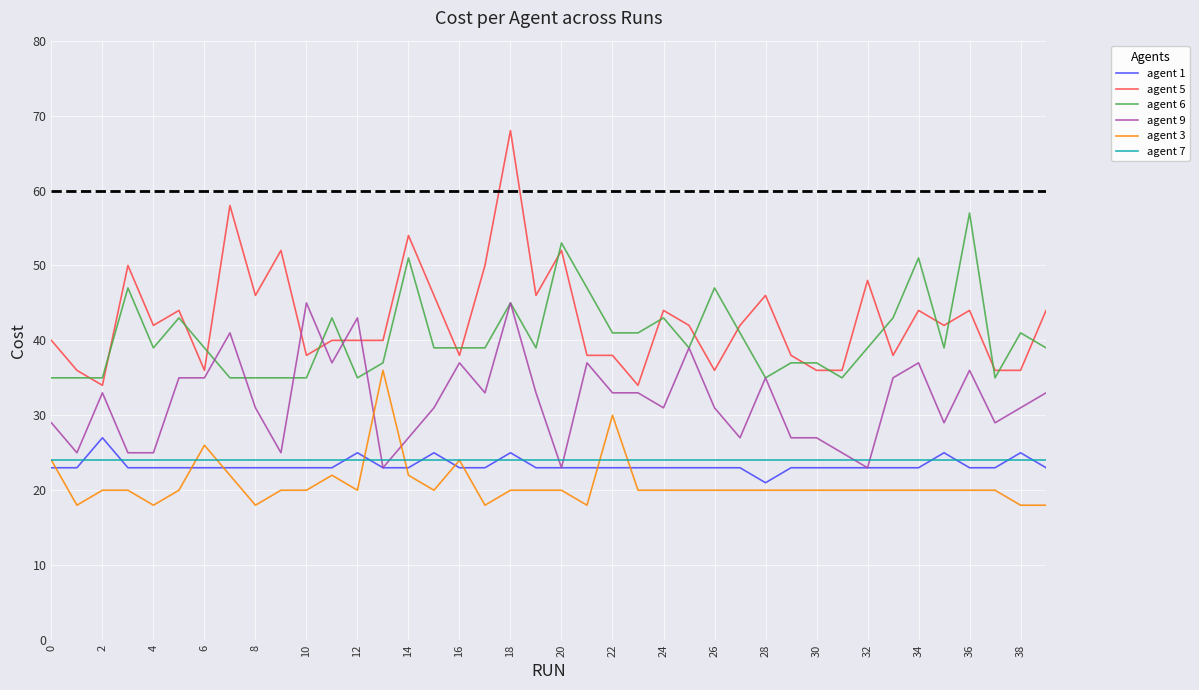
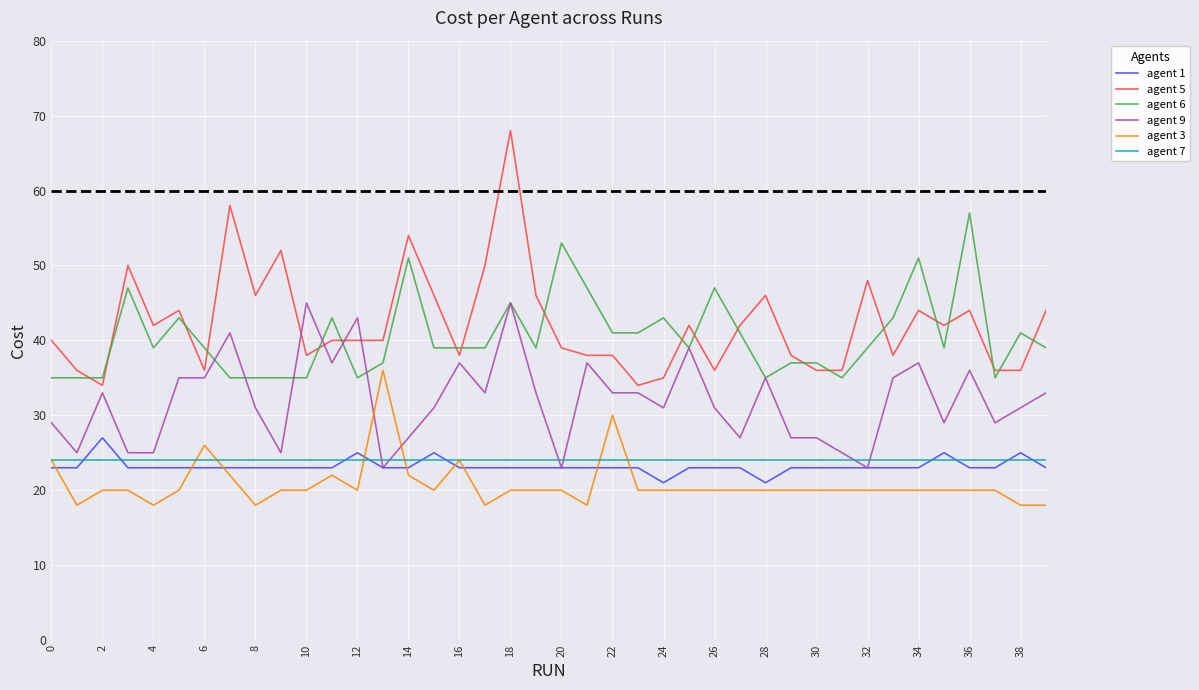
  {
    "agent 1": {
      "0": 23,
      "2": 27,
      "4": 23,
      "6": 23,
      "8": 23,
      "10": 23,
      "12": 25,
      "14": 23,
      "16": 23,
-     "18": 25,
+     "18": 23,
      "22": 23,
-     "24": 23,
+     "24": 21,
      "26": 23,
      "28": 21,
      "30": 23,
      "34": 23,
      "36": 23,
      "38": 25
    },
    "agent 5": {
      "0": 40,
      "2": 34,
      "4": 42,
      "6": 36,
      "8": 46,
      "10": 38,
      "12": 40,
      "14": 54,
      "16": 38,
      "18": 68,
-     "20": 52,
+     "20": 39,
      "22": 38,
-     "24": 44,
+     "24": 35,
      "26": 36,
      "28": 46,
      "30": 36,
      "32": 48,
      "34": 44,
      "36": 44,
      "38": 36
    },
    "agent 6": {
      "0": 35,
      "2": 35,
      "4": 39,
      "6": 39,
      "8": 35,
      "10": 35,
      "12": 35,
      "14": 51,
      "16": 39,
      "20": 53,
      "22": 41,
      "24": 43,
      "26": 47,
      "30": 37,
      "32": 39,
      "34": 51,
      "36": 57,
      "38": 41
    },
    "agent 9": {
      "0": 29,
      "2": 33,
      "4": 25,
      "6": 35,
      "8": 31,
      "10": 45,
      "12": 43,
      "14": 27,
      "16": 37,
      "22": 33,
      "24": 31,
      "26": 31,
      "30": 27,
      "34": 37,
      "36": 36,
      "38": 31
    },
    "agent 3": {
      "2": 20,
      "4": 18,
      "6": 26,
      "8": 18,
      "10": 20,
      "12": 20,
      "14": 22,
      "18": 20,
      "20": 20,
      "22": 30,
      "24": 20,
      "26": 20,
      "28": 20,
      "30": 20,
      "32": 20,
      "34": 20,
      "36": 20,
      "38": 18
    },
    "agent 7": {
      "2": 24,
      "4": 24,
      "6": 24,
      "8": 24,
      "10": 24,
      "12": 24,
      "14": 24,
      "18": 24,
      "20": 24,
      "22": 24,
      "24": 24,
      "26": 24,
      "28": 24,
      "30": 24,
      "32": 24,
      "34": 24,
      "36": 24,
      "38": 24
    }
  }
